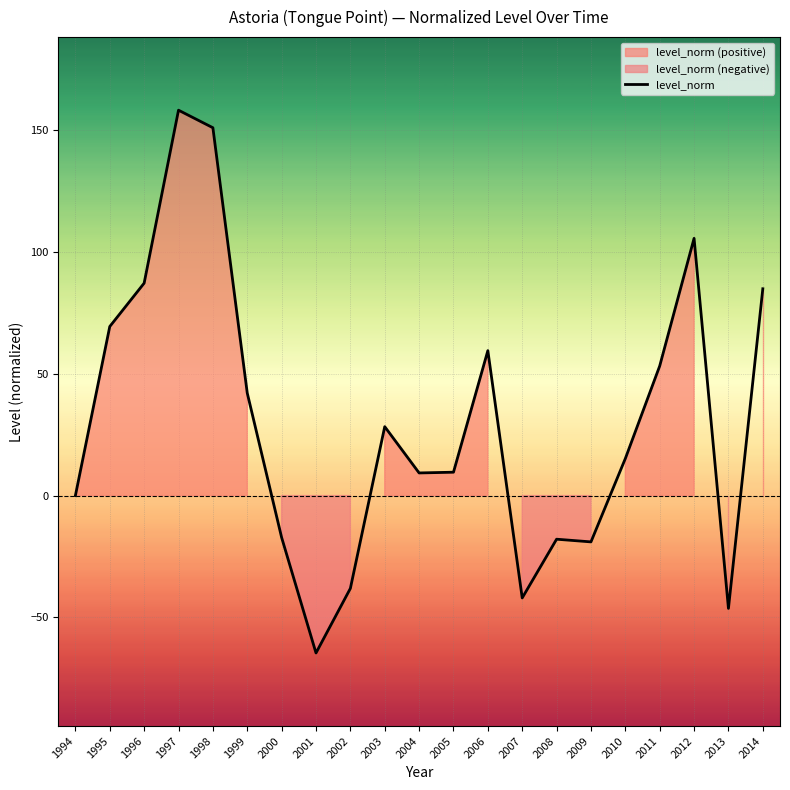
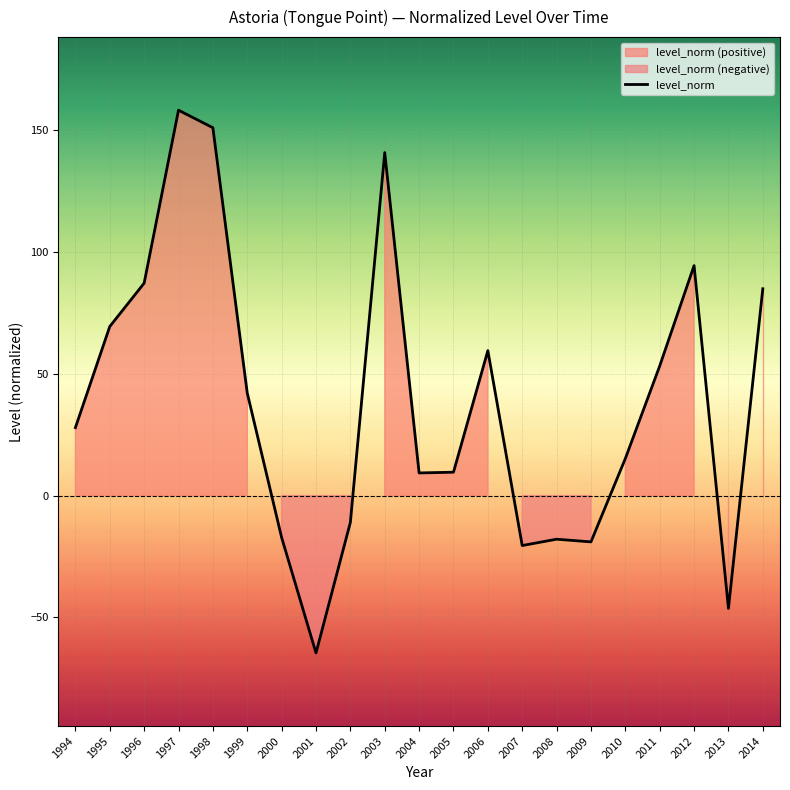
  {
-   "1994": 0,
+   "1994": 28,
    "1995": 69,
    "1996": 87,
    "1997": 158,
    "1998": 151,
    "1999": 42,
    "2000": -17,
    "2001": -65,
-   "2002": -38,
-   "2003": 28,
+   "2002": -11,
+   "2003": 141,
    "2004": 9,
    "2005": 10,
    "2006": 60,
-   "2007": -42,
+   "2007": -21,
    "2008": -18,
    "2009": -19,
    "2010": 15,
    "2011": 53,
-   "2012": 106,
+   "2012": 94,
    "2013": -46,
    "2014": 85
  }
